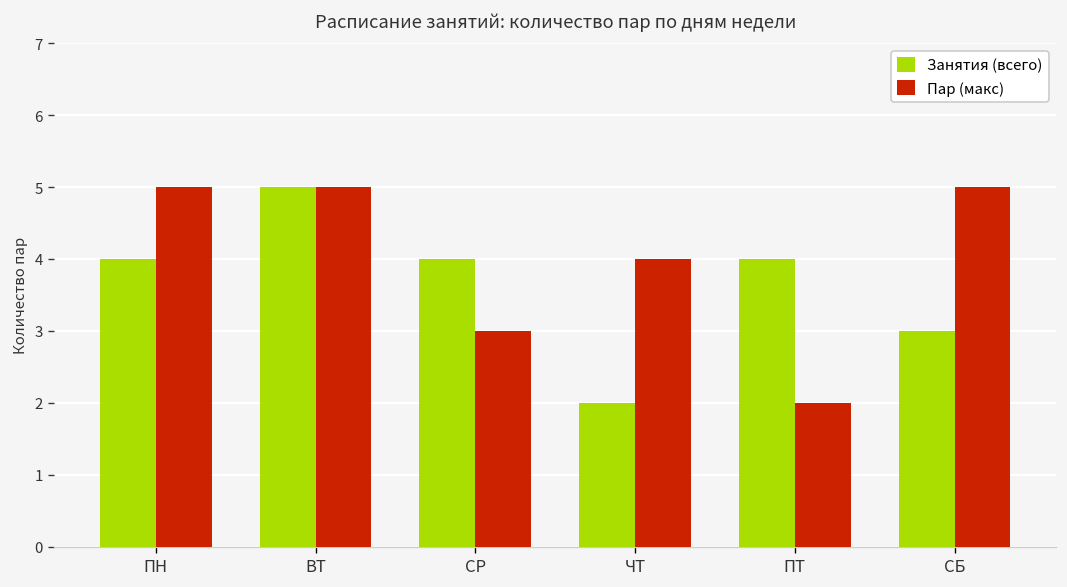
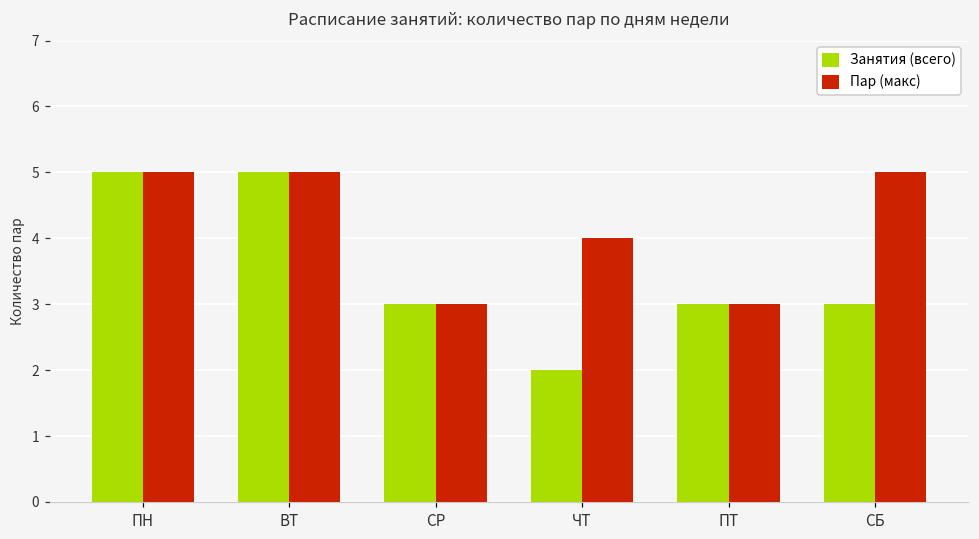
  {
    "Занятия (всего)": {
-     "ПН": 4,
+     "ПН": 5,
      "ВТ": 5,
-     "СР": 4,
+     "СР": 3,
      "ЧТ": 2,
-     "ПТ": 4,
+     "ПТ": 3,
      "СБ": 3
    },
    "Пар (макс)": {
      "ПН": 5,
      "ВТ": 5,
      "СР": 3,
      "ЧТ": 4,
-     "ПТ": 2,
+     "ПТ": 3,
      "СБ": 5
    }
  }
